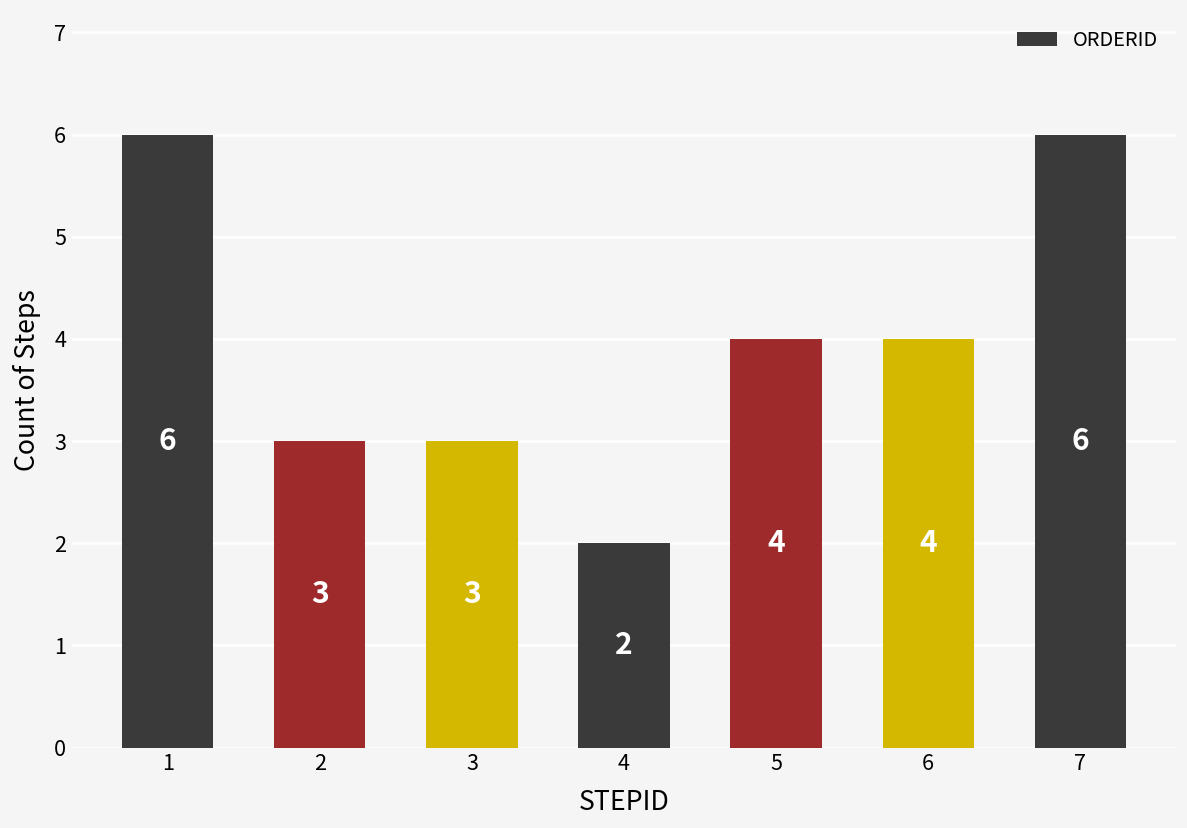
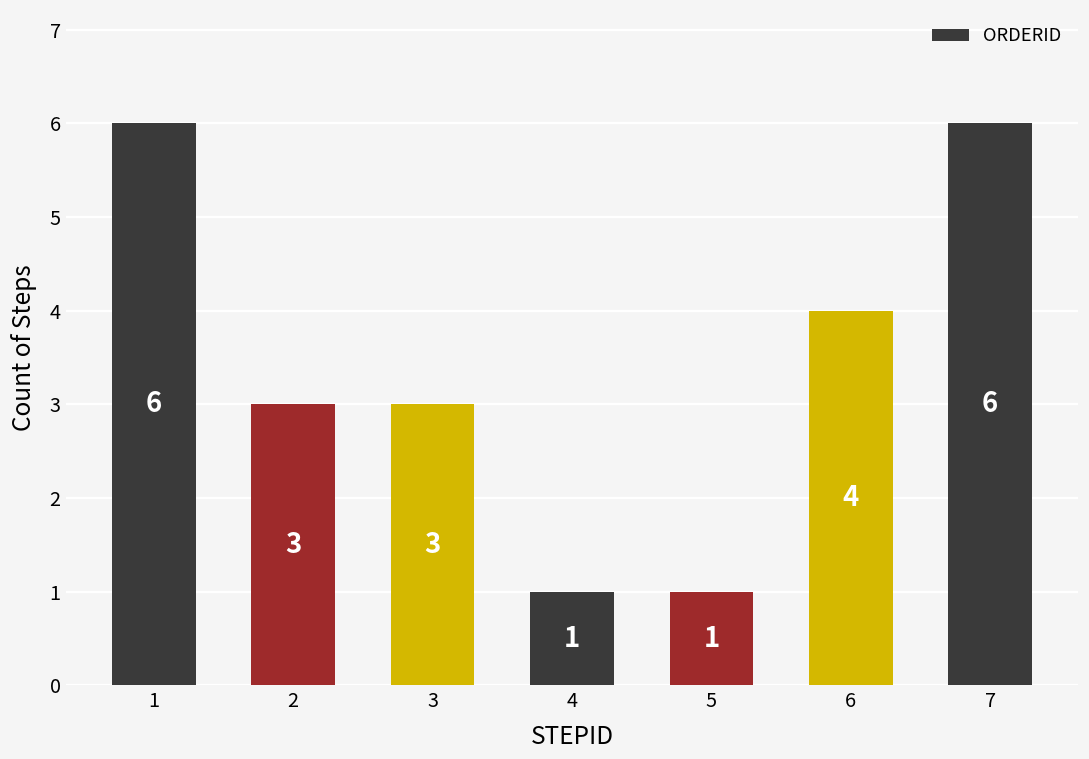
  {
    "1": 6,
    "2": 3,
    "3": 3,
-   "4": 2,
-   "5": 4,
+   "4": 1,
+   "5": 1,
    "6": 4,
    "7": 6
  }
